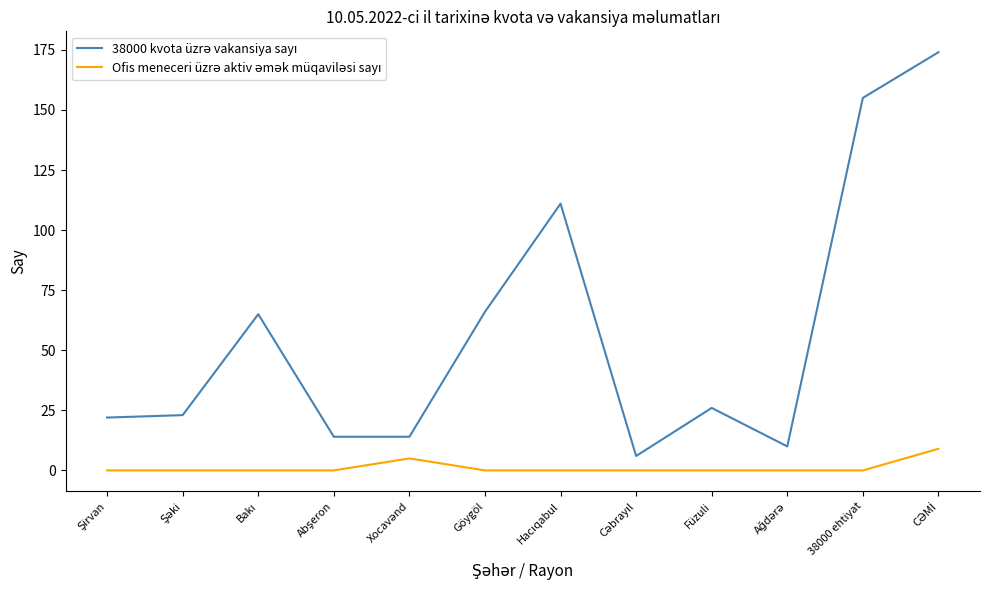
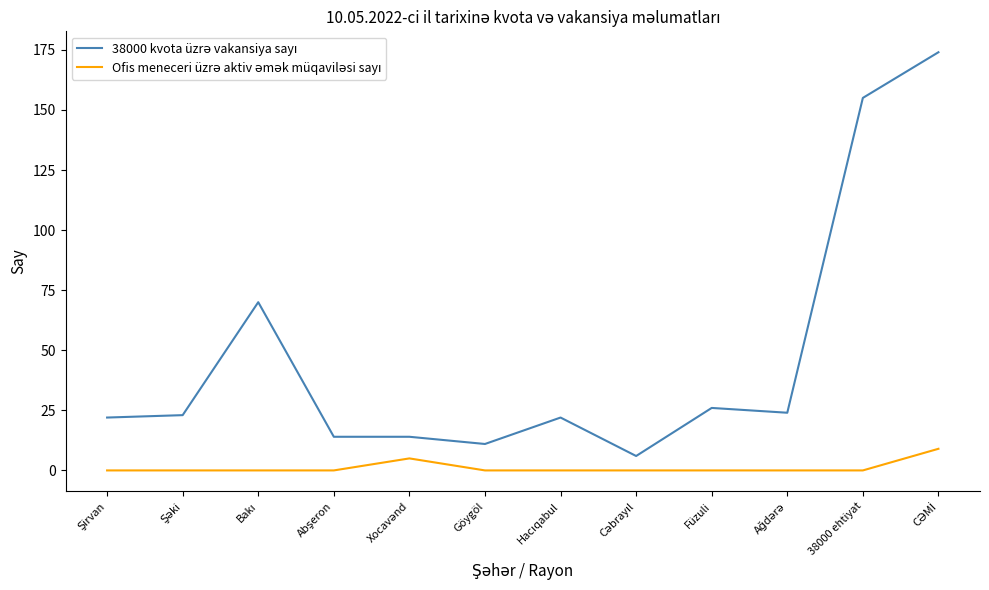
  {
    "38000 kvota üzrə vakansiya sayı": {
      "Şirvan": 22,
      "Şəki": 23,
-     "Bakı": 65,
+     "Bakı": 70,
      "Abşeron": 14,
      "Xocavənd": 14,
-     "Göygöl": 66,
-     "Hacıqabul": 111,
+     "Göygöl": 11,
+     "Hacıqabul": 22,
      "Cəbrayıl": 6,
      "Füzuli": 26,
-     "Ağdərə": 10,
+     "Ağdərə": 24,
      "38000 ehtiyat": 155,
      "CƏMİ": 174
    },
    "Ofis meneceri üzrə aktiv əmək müqaviləsi sayı": {
      "Şirvan": 0,
      "Şəki": 0,
      "Bakı": 0,
      "Abşeron": 0,
      "Xocavənd": 5,
      "Göygöl": 0,
      "Hacıqabul": 0,
      "Cəbrayıl": 0,
      "Füzuli": 0,
      "Ağdərə": 0,
      "38000 ehtiyat": 0,
      "CƏMİ": 9
    }
  }
